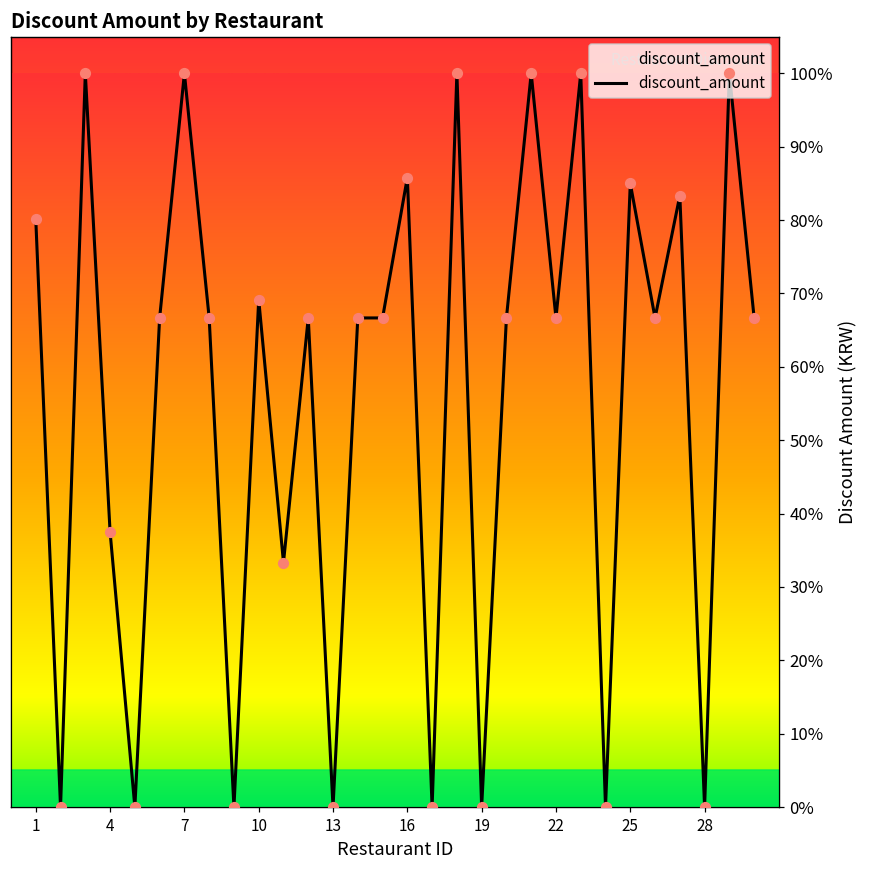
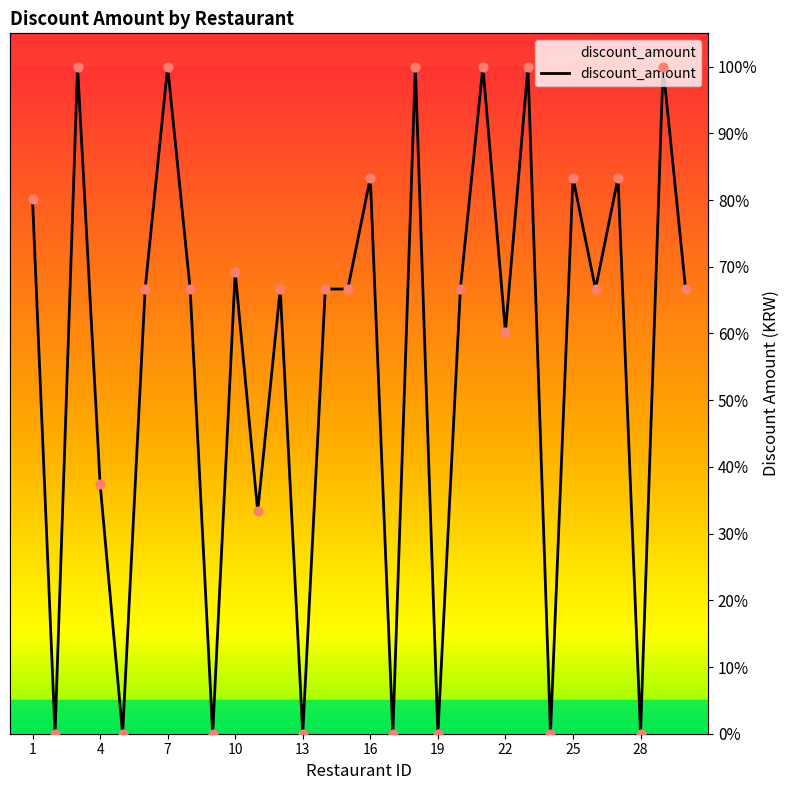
  {
    "1": "80%",
    "4": "38%",
    "7": "100%",
    "10": "69%",
-   "16": "86%",
-   "22": "67%",
-   "25": "85%"
+   "16": "83%",
+   "22": "60%",
+   "25": "83%"
  }
